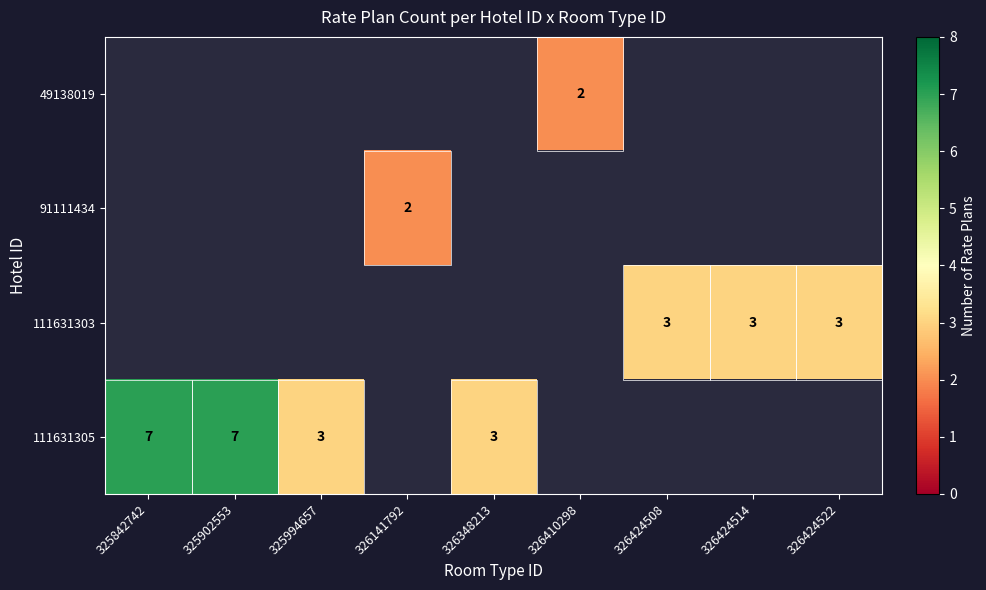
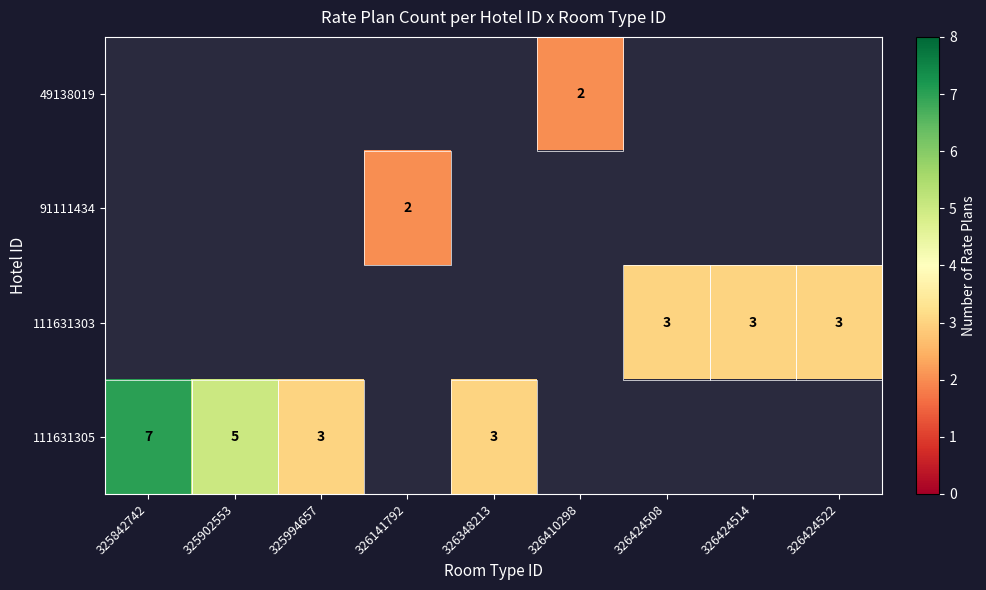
  {
    "49138019": {
      "326410298": 2
    },
    "91111434": {
      "326141792": 2
    },
    "111631303": {
      "326424508": 3,
      "326424514": 3,
      "326424522": 3
    },
    "111631305": {
      "325842742": 7,
-     "325902553": 7,
+     "325902553": 5,
      "325994657": 3,
      "326348213": 3
    }
  }
